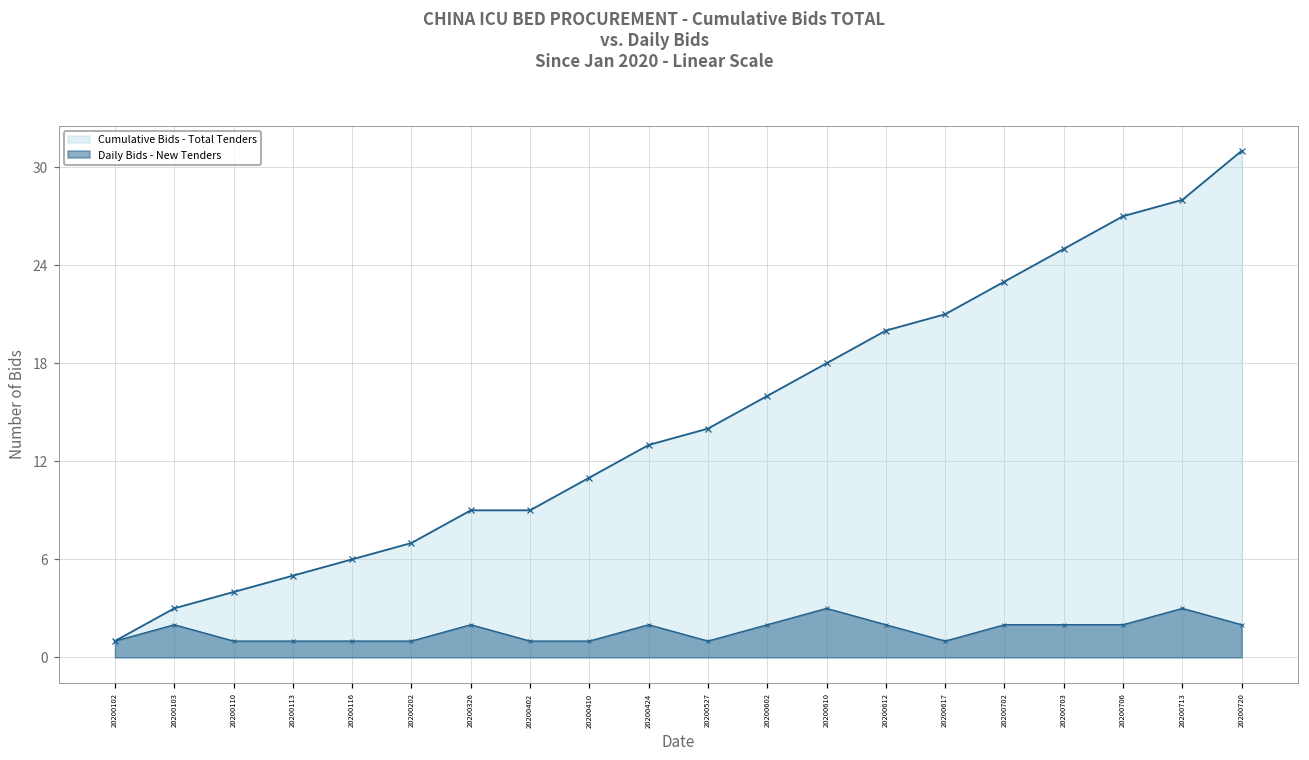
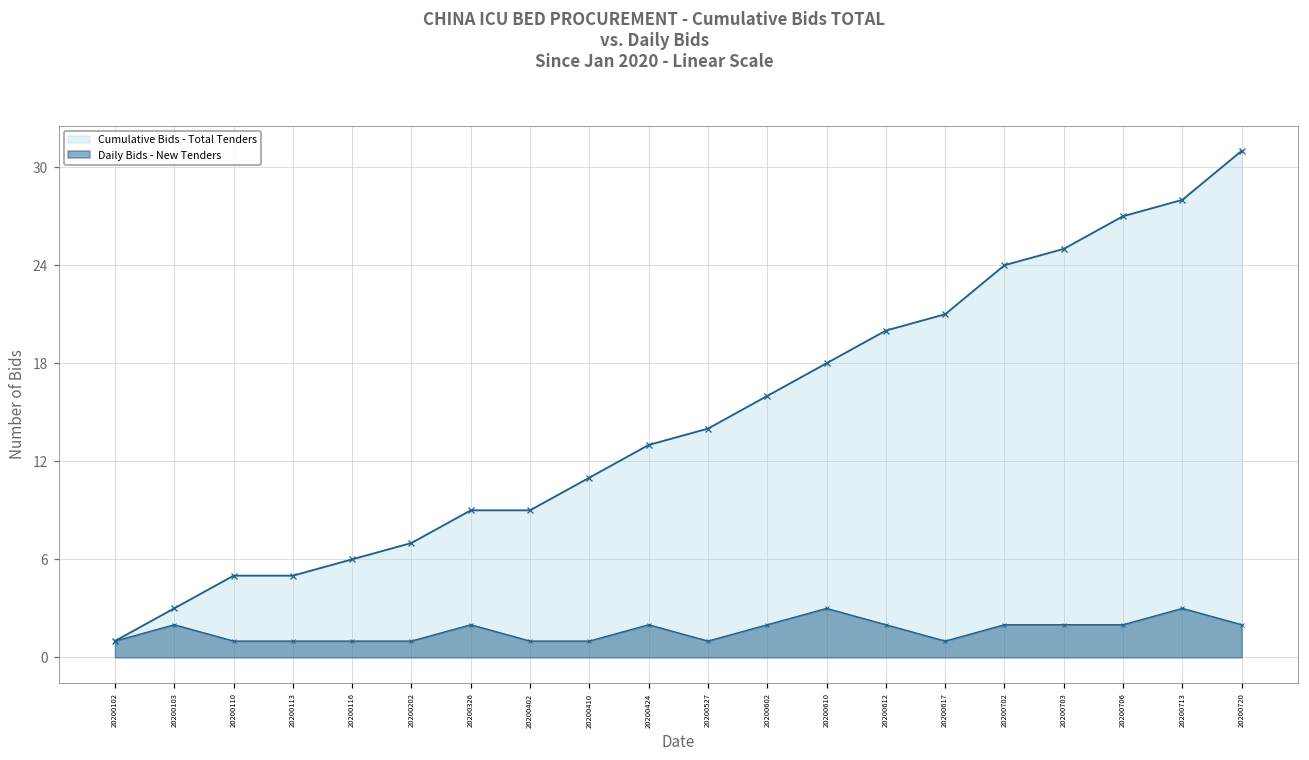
  {
    "Cumulative Bids - Total Tenders": {
      "20200103": 3,
-     "20200110": 4,
+     "20200110": 5,
      "20200113": 5,
      "20200116": 6,
      "20200202": 7,
      "20200326": 9,
      "20200402": 9,
      "20200410": 11,
      "20200424": 13,
      "20200527": 14,
      "20200602": 16,
      "20200610": 18,
      "20200612": 20,
      "20200617": 21,
-     "20200702": 23,
+     "20200702": 24,
      "20200703": 25,
      "20200706": 27,
      "20200713": 28,
      "20200720": 31
    },
    "Daily Bids - New Tenders": {
      "20200103": 2,
      "20200110": 1,
      "20200113": 1,
      "20200116": 1,
      "20200202": 1,
      "20200326": 2,
      "20200402": 1,
      "20200410": 1,
      "20200424": 2,
      "20200527": 1,
      "20200602": 2,
      "20200610": 3,
      "20200612": 2,
      "20200617": 1,
      "20200702": 2,
      "20200703": 2,
      "20200706": 2,
      "20200713": 3,
      "20200720": 2
    }
  }
